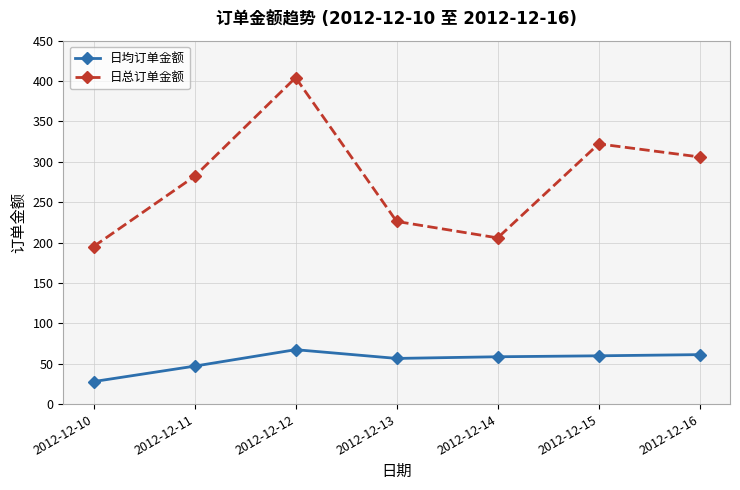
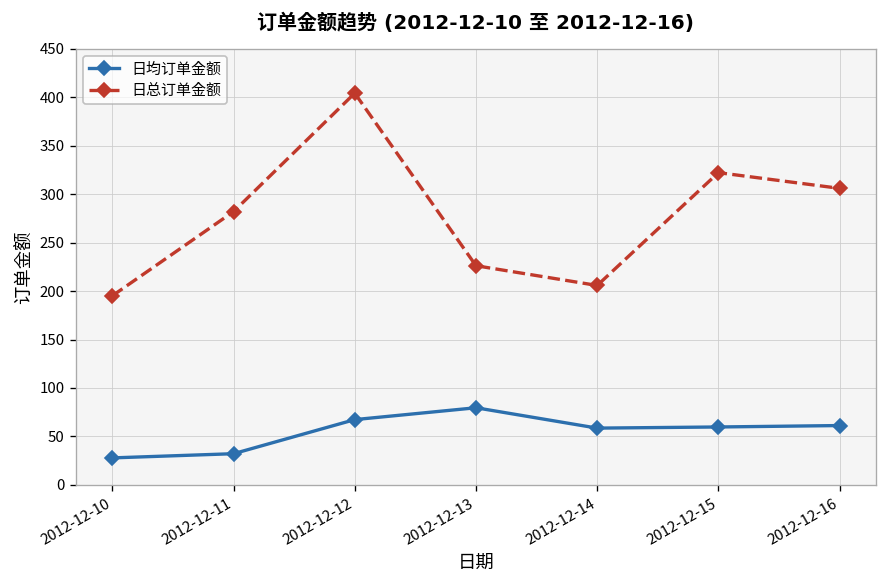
  {
    "日均订单金额": {
      "2012-12-10": 30,
-     "2012-12-11": 50,
+     "2012-12-11": 30,
      "2012-12-12": 70,
-     "2012-12-13": 60,
+     "2012-12-13": 80,
      "2012-12-14": 60,
      "2012-12-15": 60,
      "2012-12-16": 60
    },
    "日总订单金额": {
      "2012-12-10": 200,
      "2012-12-11": 280,
      "2012-12-12": 400,
      "2012-12-13": 230,
      "2012-12-14": 210,
      "2012-12-15": 320,
      "2012-12-16": 310
    }
  }
